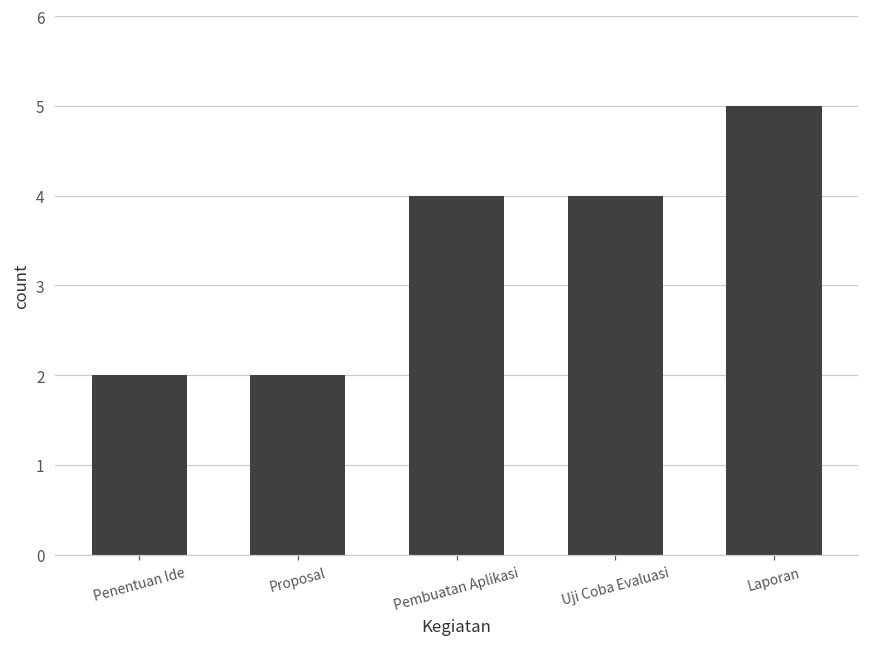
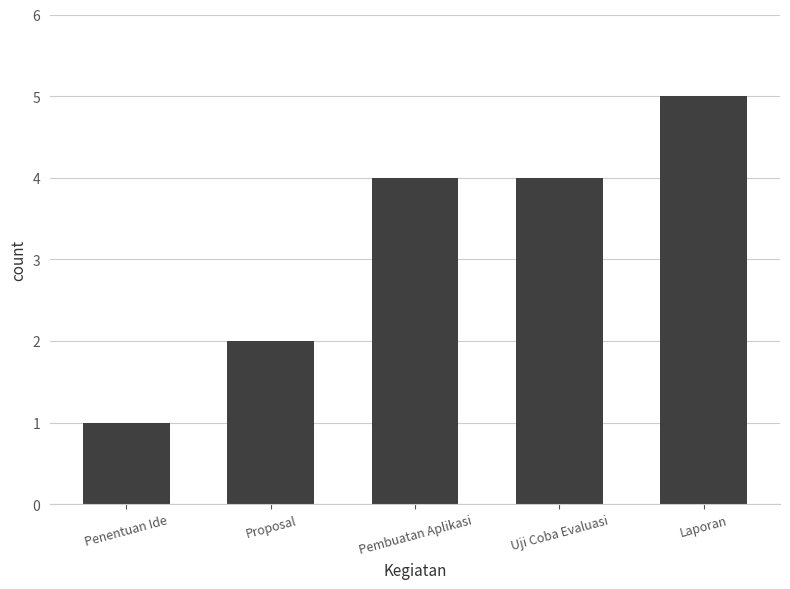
  {
-   "Penentuan Ide": 2,
+   "Penentuan Ide": 1,
    "Proposal": 2,
    "Pembuatan Aplikasi": 4,
    "Uji Coba Evaluasi": 4,
    "Laporan": 5
  }
